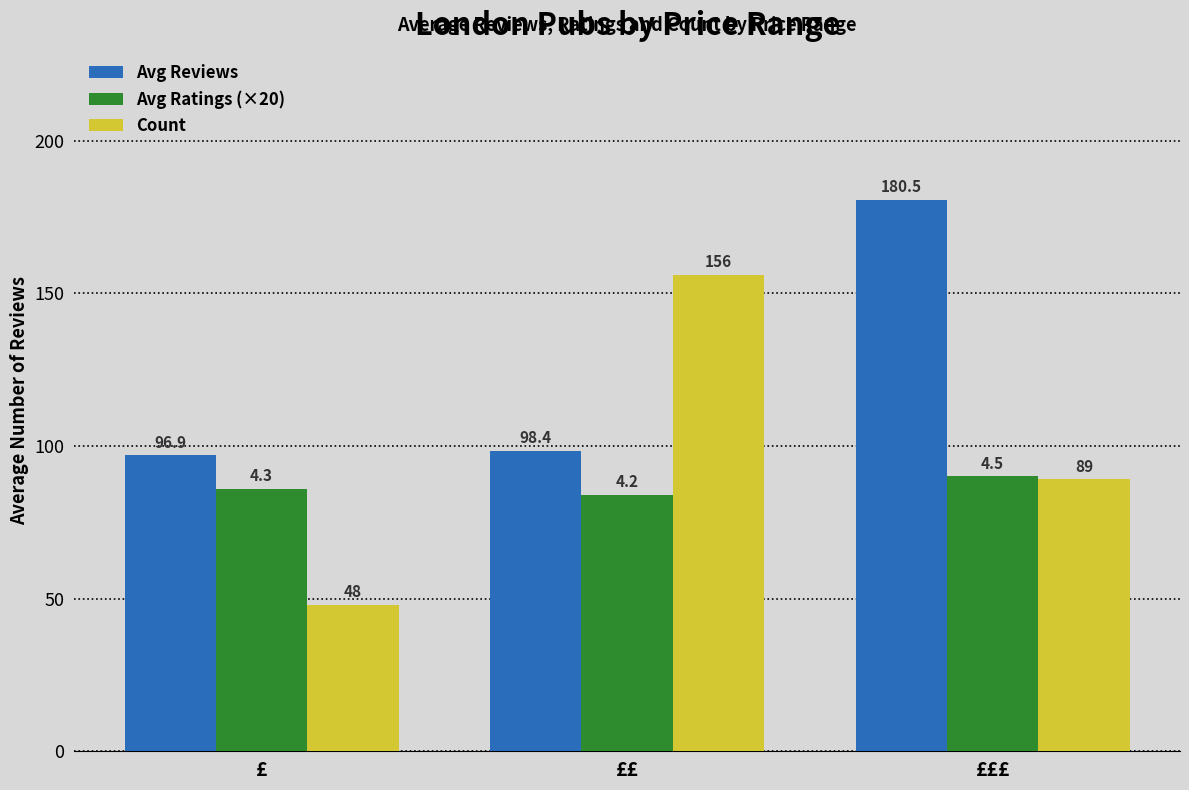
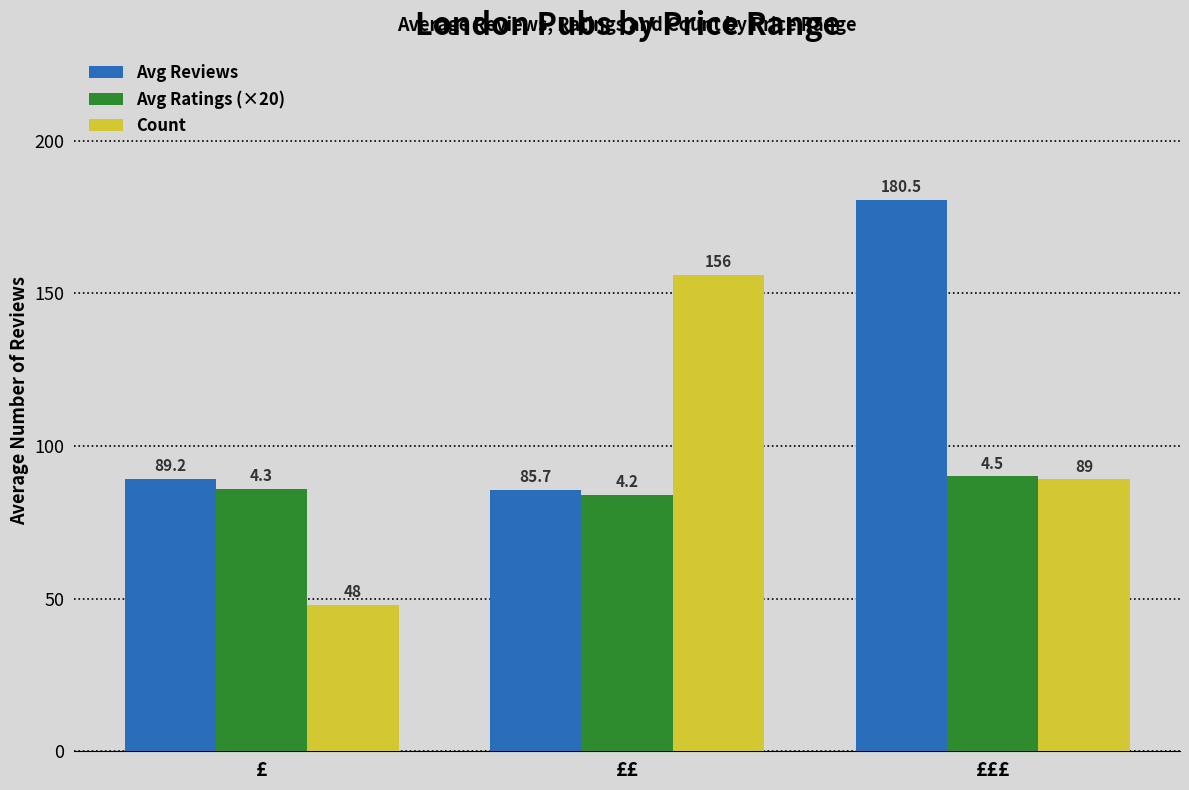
  {
    "Avg Reviews": {
-     "£": 96.9,
-     "££": 98.4,
+     "£": 89.2,
+     "££": 85.7,
      "£££": 180.5
    },
    "Count": {
      "£": 48,
      "££": 156,
      "£££": 89
    }
  }
